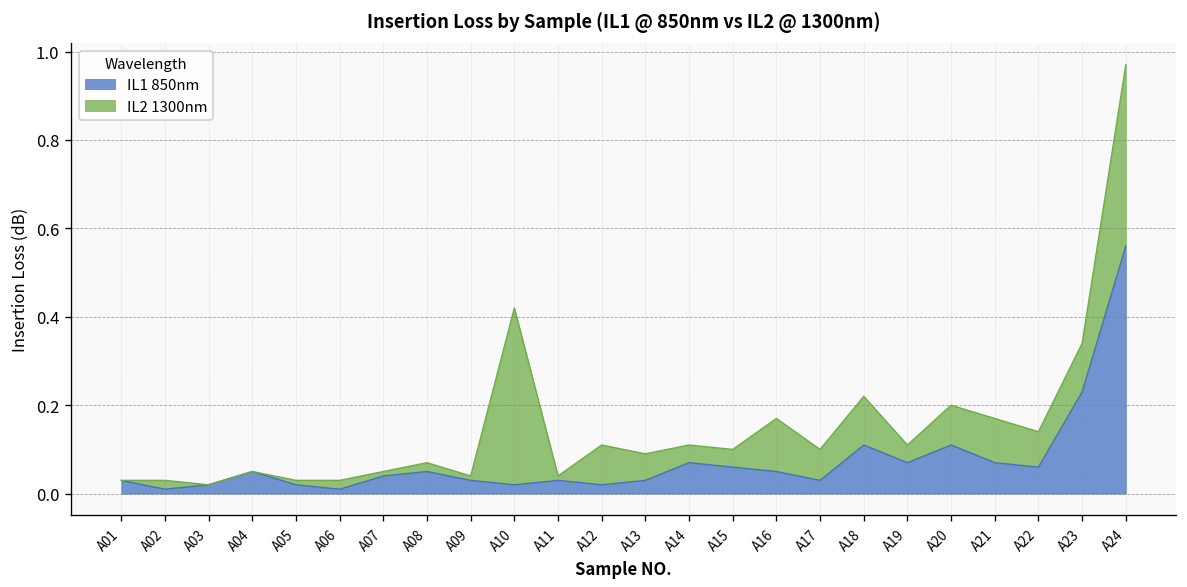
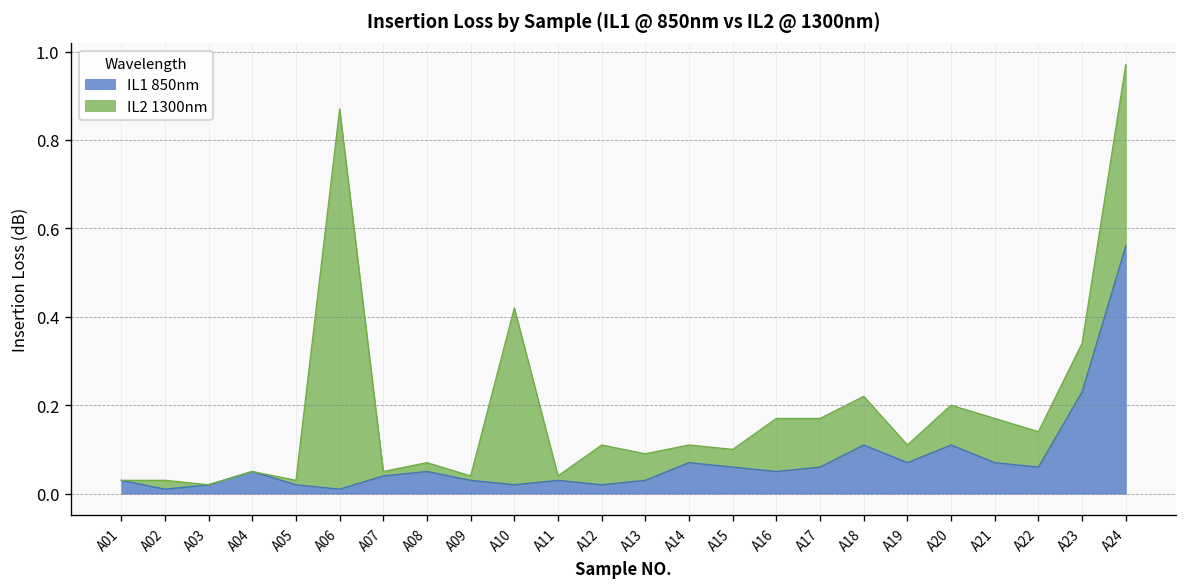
  {
    "IL1 850nm": {
      "A02": 0.01,
      "A05": 0.02,
      "A06": 0.01,
      "A07": 0.04,
      "A08": 0.05,
      "A09": 0.03,
      "A10": 0.02,
      "A11": 0.03,
      "A12": 0.02,
      "A13": 0.03,
      "A14": 0.07,
      "A15": 0.06,
      "A16": 0.05,
-     "A17": 0.03,
+     "A17": 0.06,
      "A18": 0.11,
      "A19": 0.07,
      "A20": 0.11,
      "A21": 0.07,
      "A22": 0.06,
      "A23": 0.23,
      "A24": 0.56
    },
    "IL2 1300nm": {
      "A02": 0.02,
      "A05": 0.01,
-     "A06": 0.02,
+     "A06": 0.86,
      "A07": 0.01,
      "A08": 0.02,
      "A09": 0.01,
      "A10": 0.40,
      "A11": 0.01,
      "A12": 0.09,
      "A13": 0.06,
      "A14": 0.04,
      "A15": 0.04,
      "A16": 0.12,
-     "A17": 0.07,
+     "A17": 0.11,
      "A18": 0.11,
      "A19": 0.04,
      "A20": 0.09,
      "A21": 0.10,
      "A22": 0.08,
      "A23": 0.11,
      "A24": 0.41
    }
  }
